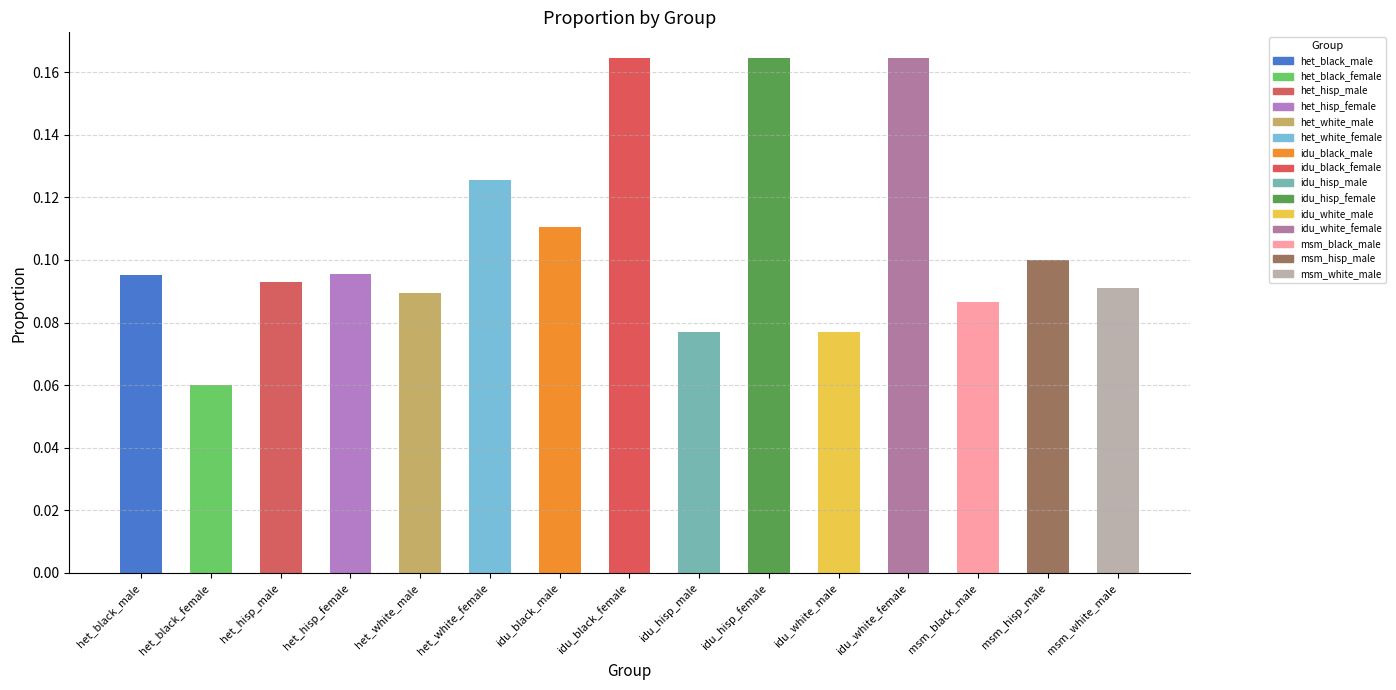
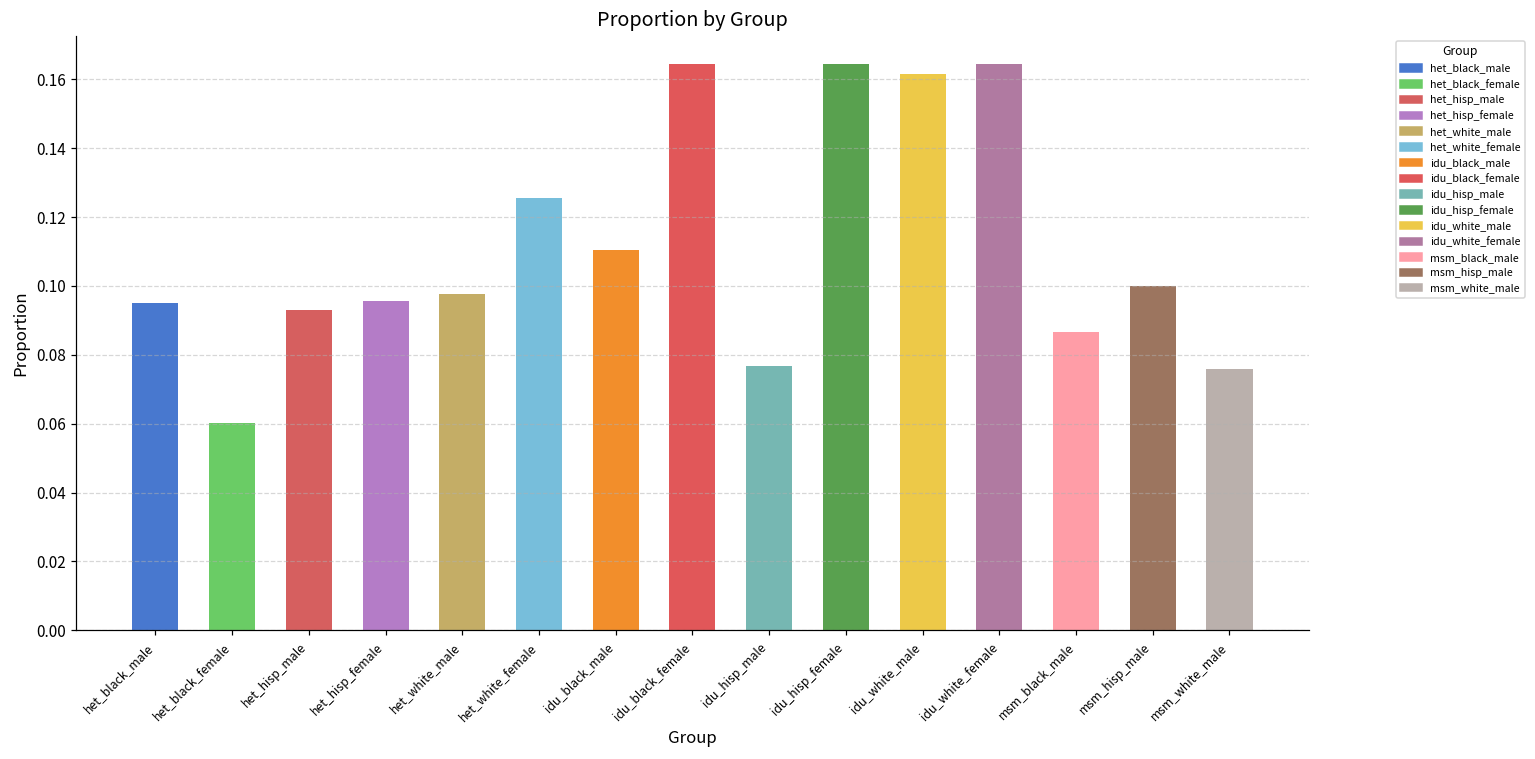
  {
    "het_black_male": 0.095,
    "het_black_female": 0.060,
    "het_hisp_male": 0.093,
    "het_hisp_female": 0.096,
-   "het_white_male": 0.089,
+   "het_white_male": 0.098,
    "het_white_female": 0.126,
    "idu_black_male": 0.110,
    "idu_black_female": 0.165,
    "idu_hisp_male": 0.077,
    "idu_hisp_female": 0.165,
-   "idu_white_male": 0.077,
+   "idu_white_male": 0.162,
    "idu_white_female": 0.165,
    "msm_black_male": 0.087,
    "msm_hisp_male": 0.100,
-   "msm_white_male": 0.091
+   "msm_white_male": 0.076
  }
